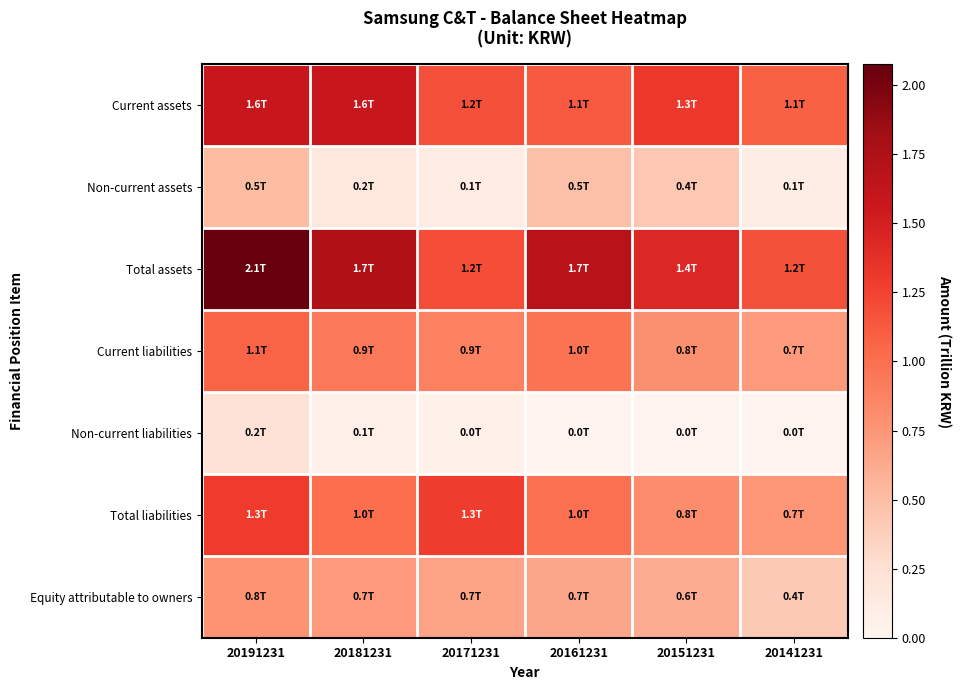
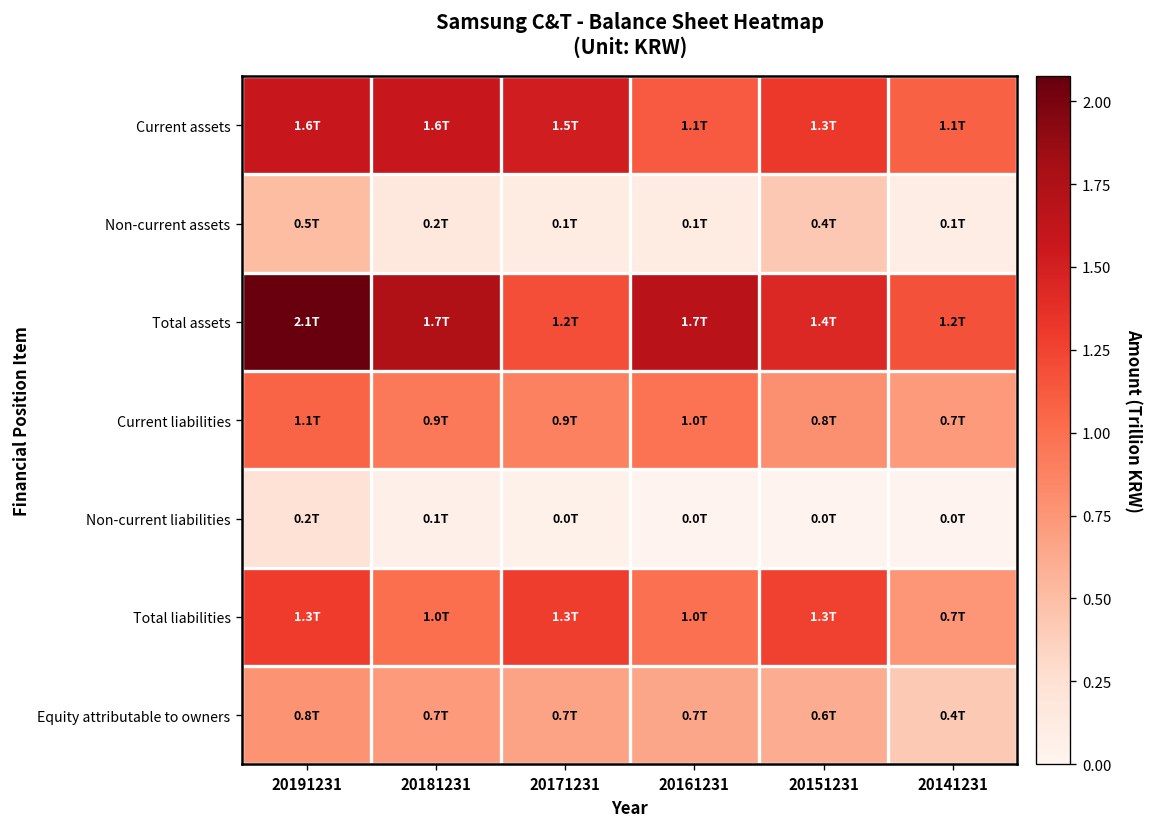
  {
    "Current assets": {
      "20191231": "1.6T",
      "20181231": "1.6T",
-     "20171231": "1.2T",
+     "20171231": "1.5T",
      "20161231": "1.1T",
      "20151231": "1.3T",
      "20141231": "1.1T"
    },
    "Non-current assets": {
      "20191231": "0.5T",
      "20181231": "0.2T",
      "20171231": "0.1T",
-     "20161231": "0.5T",
+     "20161231": "0.1T",
      "20151231": "0.4T",
      "20141231": "0.1T"
    },
    "Total assets": {
      "20191231": "2.1T",
      "20181231": "1.7T",
      "20171231": "1.2T",
      "20161231": "1.7T",
      "20151231": "1.4T",
      "20141231": "1.2T"
    },
    "Current liabilities": {
      "20191231": "1.1T",
      "20181231": "0.9T",
      "20171231": "0.9T",
      "20161231": "1.0T",
      "20151231": "0.8T",
      "20141231": "0.7T"
    },
    "Non-current liabilities": {
      "20191231": "0.2T",
      "20181231": "0.1T",
      "20171231": "0.0T",
      "20161231": "0.0T",
      "20151231": "0.0T",
      "20141231": "0.0T"
    },
    "Total liabilities": {
      "20191231": "1.3T",
      "20181231": "1.0T",
      "20171231": "1.3T",
      "20161231": "1.0T",
-     "20151231": "0.8T",
+     "20151231": "1.3T",
      "20141231": "0.7T"
    },
    "Equity attributable to owners": {
      "20191231": "0.8T",
      "20181231": "0.7T",
      "20171231": "0.7T",
      "20161231": "0.7T",
      "20151231": "0.6T",
      "20141231": "0.4T"
    }
  }
